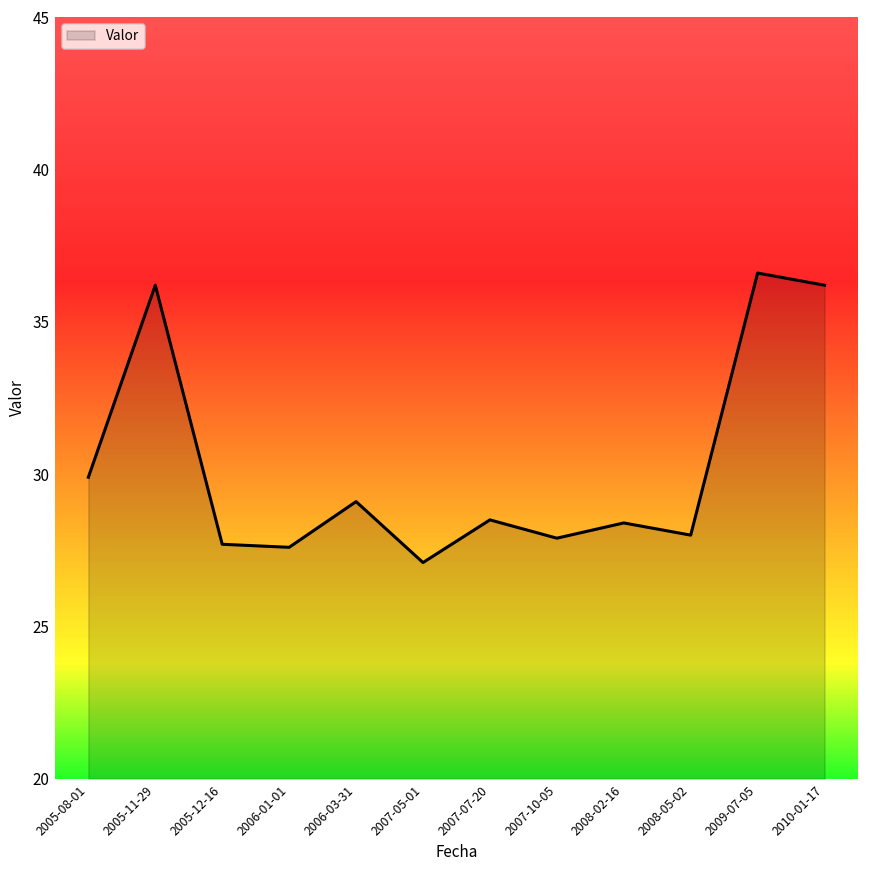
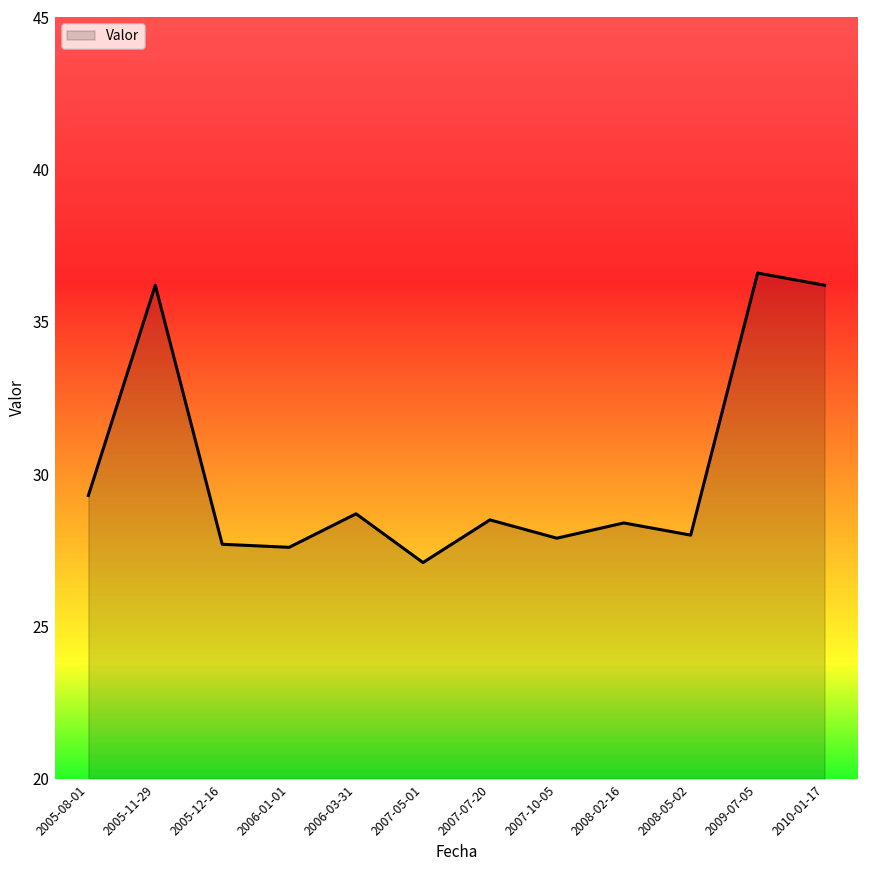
  {
-   "2005-08-01": 29.9,
+   "2005-08-01": 29.3,
    "2005-11-29": 36.2,
    "2005-12-16": 27.7,
    "2006-01-01": 27.6,
-   "2006-03-31": 29.1,
+   "2006-03-31": 28.7,
    "2007-05-01": 27.1,
    "2007-07-20": 28.5,
    "2007-10-05": 27.9,
    "2008-02-16": 28.4,
    "2008-05-02": 28.0,
    "2009-07-05": 36.6,
    "2010-01-17": 36.2
  }
